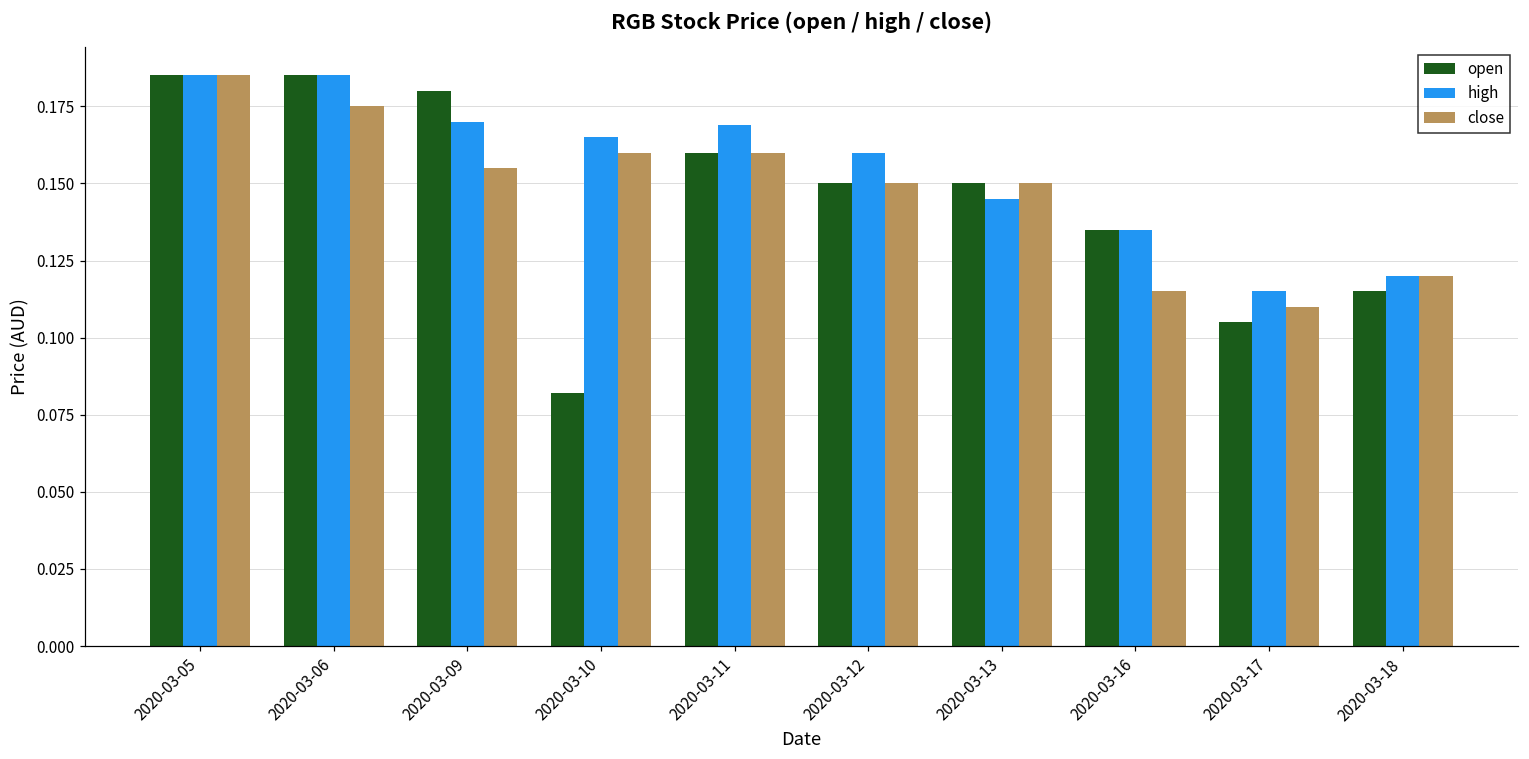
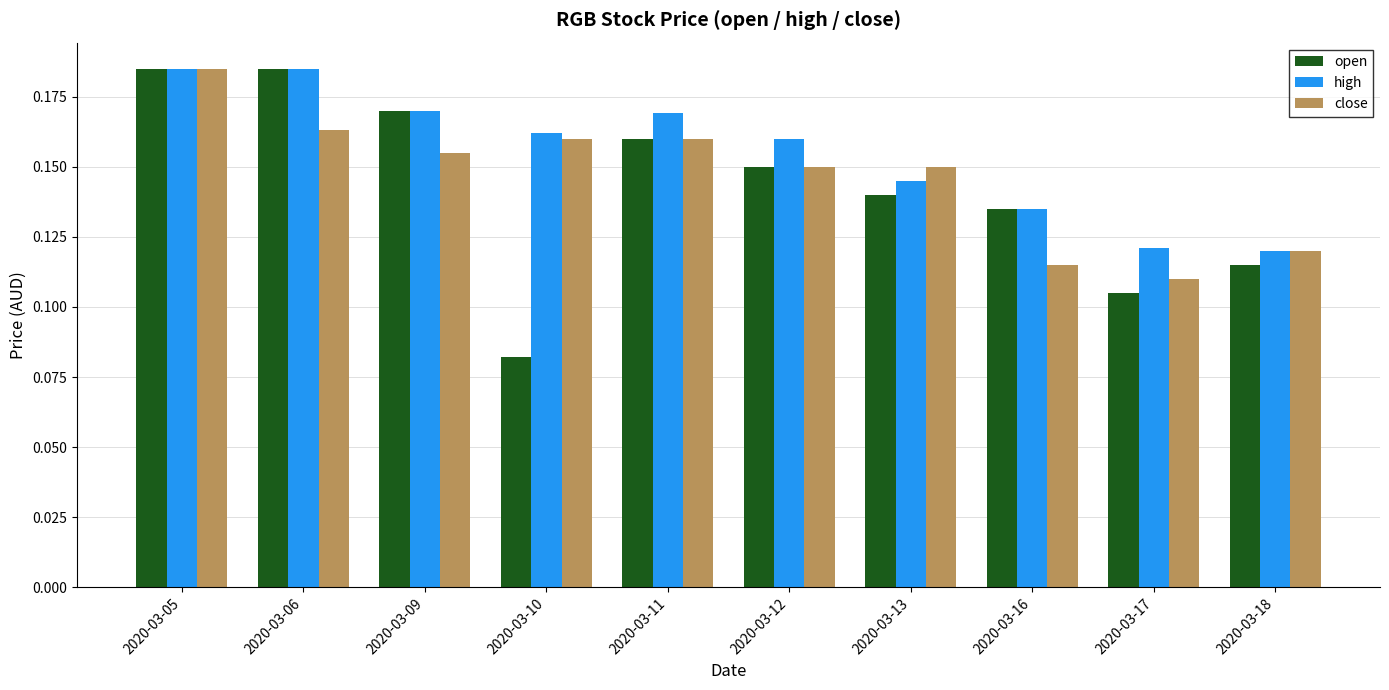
  {
    "open": {
      "2020-03-05": 0.185,
      "2020-03-06": 0.185,
-     "2020-03-09": 0.18,
+     "2020-03-09": 0.17,
      "2020-03-10": 0.082,
      "2020-03-11": 0.16,
      "2020-03-12": 0.15,
-     "2020-03-13": 0.15,
+     "2020-03-13": 0.14,
      "2020-03-16": 0.135,
      "2020-03-17": 0.105,
      "2020-03-18": 0.115
    },
    "high": {
      "2020-03-05": 0.185,
      "2020-03-06": 0.185,
      "2020-03-09": 0.170,
-     "2020-03-10": 0.165,
+     "2020-03-10": 0.162,
      "2020-03-11": 0.169,
      "2020-03-12": 0.160,
      "2020-03-13": 0.145,
      "2020-03-16": 0.135,
-     "2020-03-17": 0.115,
+     "2020-03-17": 0.121,
      "2020-03-18": 0.120
    },
    "close": {
      "2020-03-05": 0.185,
-     "2020-03-06": 0.175,
+     "2020-03-06": 0.163,
      "2020-03-09": 0.155,
      "2020-03-10": 0.160,
      "2020-03-11": 0.160,
      "2020-03-12": 0.150,
      "2020-03-13": 0.150,
      "2020-03-16": 0.115,
      "2020-03-17": 0.110,
      "2020-03-18": 0.120
    }
  }
